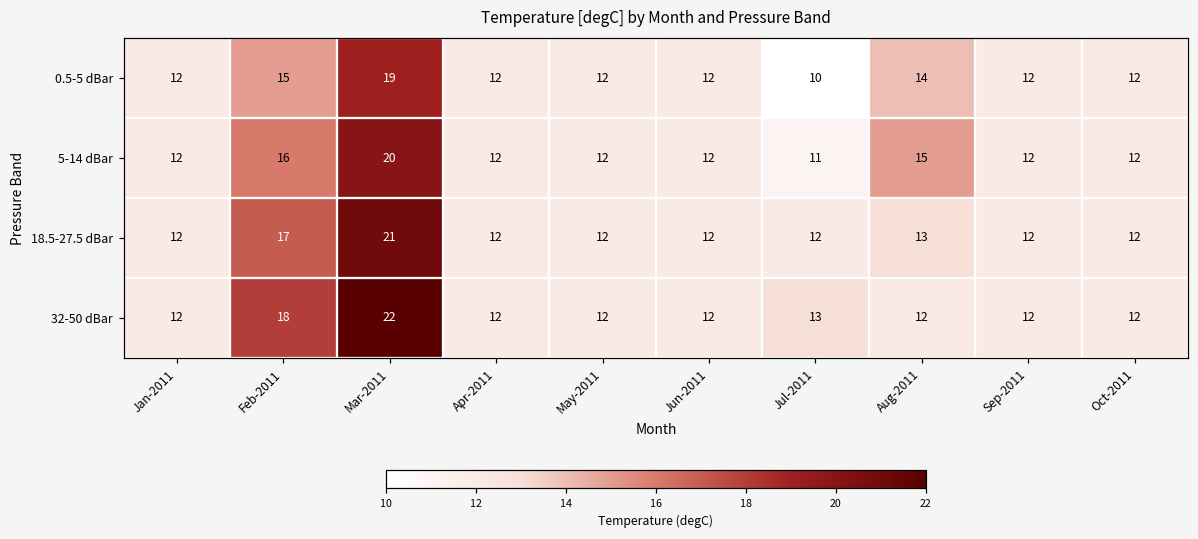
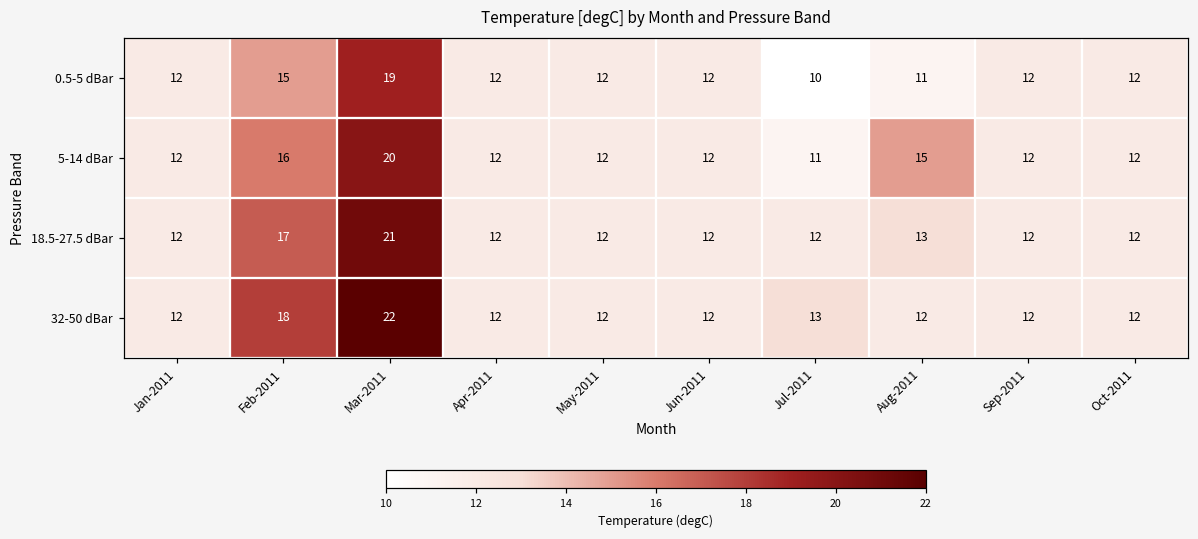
  {
    "0.5-5 dBar": {
      "Jan-2011": 12,
      "Feb-2011": 15,
      "Mar-2011": 19,
      "Apr-2011": 12,
      "May-2011": 12,
      "Jun-2011": 12,
      "Jul-2011": 10,
-     "Aug-2011": 14,
+     "Aug-2011": 11,
      "Sep-2011": 12,
      "Oct-2011": 12
    },
    "5-14 dBar": {
      "Jan-2011": 12,
      "Feb-2011": 16,
      "Mar-2011": 20,
      "Apr-2011": 12,
      "May-2011": 12,
      "Jun-2011": 12,
      "Jul-2011": 11,
      "Aug-2011": 15,
      "Sep-2011": 12,
      "Oct-2011": 12
    },
    "18.5-27.5 dBar": {
      "Jan-2011": 12,
      "Feb-2011": 17,
      "Mar-2011": 21,
      "Apr-2011": 12,
      "May-2011": 12,
      "Jun-2011": 12,
      "Jul-2011": 12,
      "Aug-2011": 13,
      "Sep-2011": 12,
      "Oct-2011": 12
    },
    "32-50 dBar": {
      "Jan-2011": 12,
      "Feb-2011": 18,
      "Mar-2011": 22,
      "Apr-2011": 12,
      "May-2011": 12,
      "Jun-2011": 12,
      "Jul-2011": 13,
      "Aug-2011": 12,
      "Sep-2011": 12,
      "Oct-2011": 12
    }
  }
